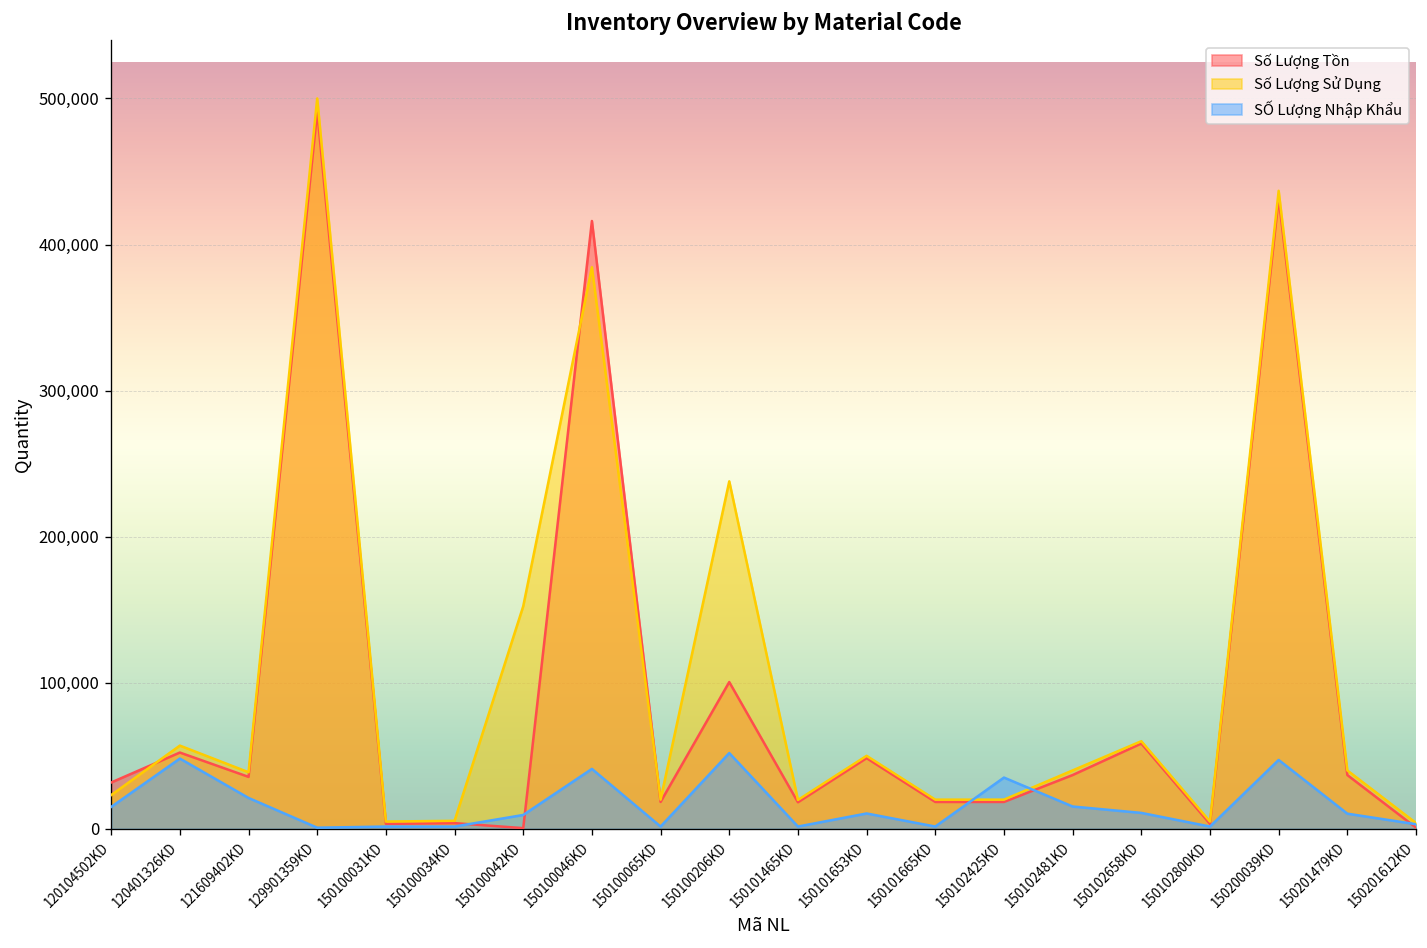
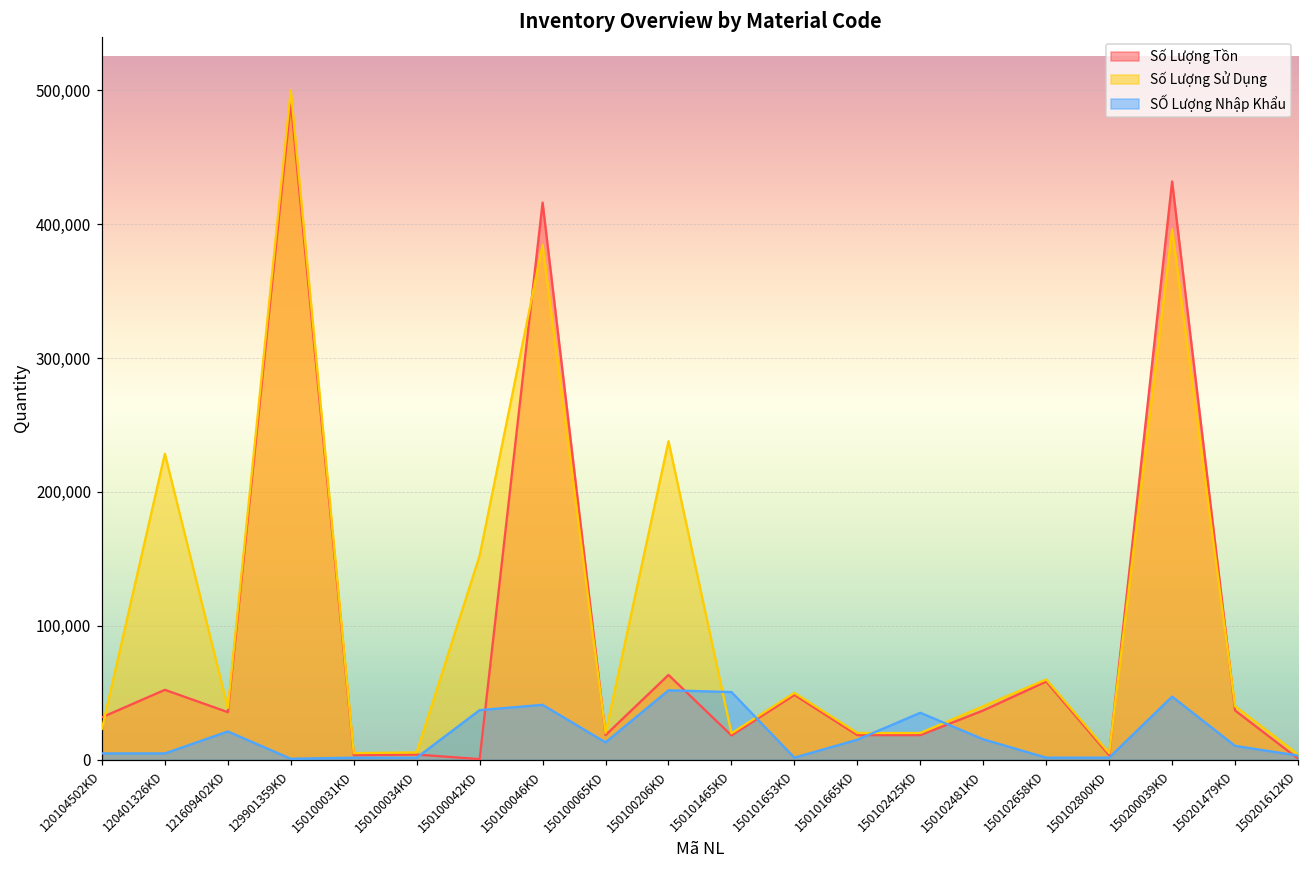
  {
    "Số Lượng Tồn": {
      "120104502KD": "32,000",
      "120401326KD": "52,000",
      "121609402KD": "36,000",
      "129901359KD": "491,000",
      "150100042KD": "0",
      "150100046KD": "416,000",
-     "150100206KD": "100,000",
+     "150100206KD": "63,000",
      "150102481KD": "37,000",
      "150200039KD": "432,000",
      "150201479KD": "37,000",
      "150201612KD": "1,000"
    },
    "Số Lượng Sử Dụng": {
      "120104502KD": "23,000",
-     "120401326KD": "57,000",
+     "120401326KD": "229,000",
      "121609402KD": "39,000",
      "129901359KD": "500,000",
      "150100042KD": "152,000",
      "150100046KD": "384,000",
      "150100206KD": "238,000",
      "150102481KD": "40,000",
-     "150200039KD": "437,000",
+     "150200039KD": "396,000",
      "150201479KD": "40,000"
    },
    "SỐ Lượng Nhập Khẩu": {
-     "120104502KD": "15,000",
-     "120401326KD": "48,000",
+     "120104502KD": "5,000",
+     "120401326KD": "5,000",
      "121609402KD": "21,000",
      "129901359KD": "1,000",
      "150100034KD": "2,000",
-     "150100042KD": "10,000",
+     "150100042KD": "37,000",
      "150100046KD": "41,000",
-     "150100065KD": "2,000",
+     "150100065KD": "13,000",
      "150100206KD": "52,000",
-     "150101465KD": "2,000",
-     "150101653KD": "11,000",
-     "150101665KD": "2,000",
+     "150101465KD": "51,000",
+     "150101653KD": "2,000",
+     "150101665KD": "15,000",
      "150102425KD": "35,000",
      "150102481KD": "15,000",
-     "150102658KD": "11,000",
+     "150102658KD": "2,000",
      "150200039KD": "47,000",
      "150201479KD": "10,000"
    }
  }
